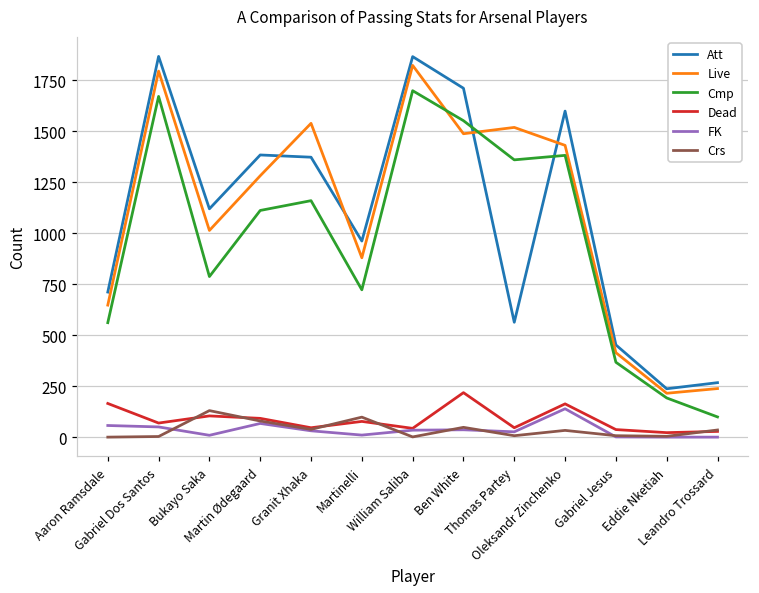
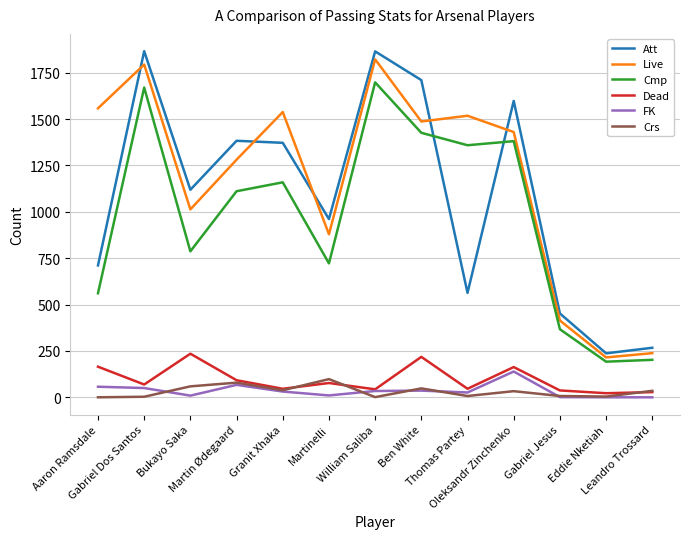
  {
    "Att": {
      "Aaron Ramsdale": 710,
      "Gabriel Dos Santos": 1870,
      "Bukayo Saka": 1120,
      "Martin Ødegaard": 1380,
      "Granit Xhaka": 1370,
      "Martinelli": 960,
      "William Saliba": 1870,
      "Ben White": 1710,
      "Thomas Partey": 560,
      "Oleksandr Zinchenko": 1600,
      "Gabriel Jesus": 450,
      "Eddie Nketiah": 240,
      "Leandro Trossard": 270
    },
    "Live": {
-     "Aaron Ramsdale": 650,
+     "Aaron Ramsdale": 1560,
      "Gabriel Dos Santos": 1790,
      "Bukayo Saka": 1010,
      "Martin Ødegaard": 1280,
      "Granit Xhaka": 1540,
      "Martinelli": 880,
      "William Saliba": 1820,
      "Ben White": 1490,
      "Thomas Partey": 1520,
      "Oleksandr Zinchenko": 1430,
      "Gabriel Jesus": 410,
      "Eddie Nketiah": 220,
      "Leandro Trossard": 240
    },
    "Cmp": {
      "Aaron Ramsdale": 560,
      "Gabriel Dos Santos": 1670,
      "Bukayo Saka": 790,
      "Martin Ødegaard": 1110,
      "Granit Xhaka": 1160,
      "Martinelli": 720,
      "William Saliba": 1700,
-     "Ben White": 1550,
+     "Ben White": 1430,
      "Thomas Partey": 1360,
      "Oleksandr Zinchenko": 1380,
      "Gabriel Jesus": 370,
      "Eddie Nketiah": 190,
-     "Leandro Trossard": 100
+     "Leandro Trossard": 200
    },
    "Dead": {
      "Aaron Ramsdale": 170,
      "Gabriel Dos Santos": 70,
-     "Bukayo Saka": 100,
+     "Bukayo Saka": 240,
      "Martinelli": 80,
      "Ben White": 220,
      "Thomas Partey": 50,
      "Oleksandr Zinchenko": 160,
      "Gabriel Jesus": 40,
      "Eddie Nketiah": 20
    },
    "FK": {
      "Aaron Ramsdale": 60,
      "Gabriel Dos Santos": 50,
      "Bukayo Saka": 10,
      "Martinelli": 10,
      "Thomas Partey": 30,
      "Oleksandr Zinchenko": 140,
      "Leandro Trossard": 0
    },
    "Crs": {
      "Aaron Ramsdale": 0,
      "Gabriel Dos Santos": 0,
-     "Bukayo Saka": 130,
+     "Bukayo Saka": 60,
      "Martinelli": 100,
      "William Saliba": 0,
      "Thomas Partey": 10,
      "Oleksandr Zinchenko": 30
    }
  }
